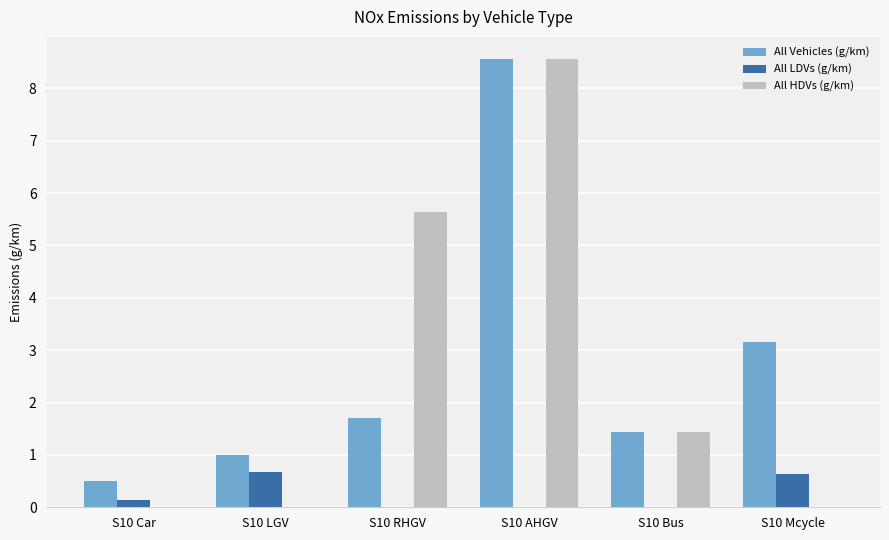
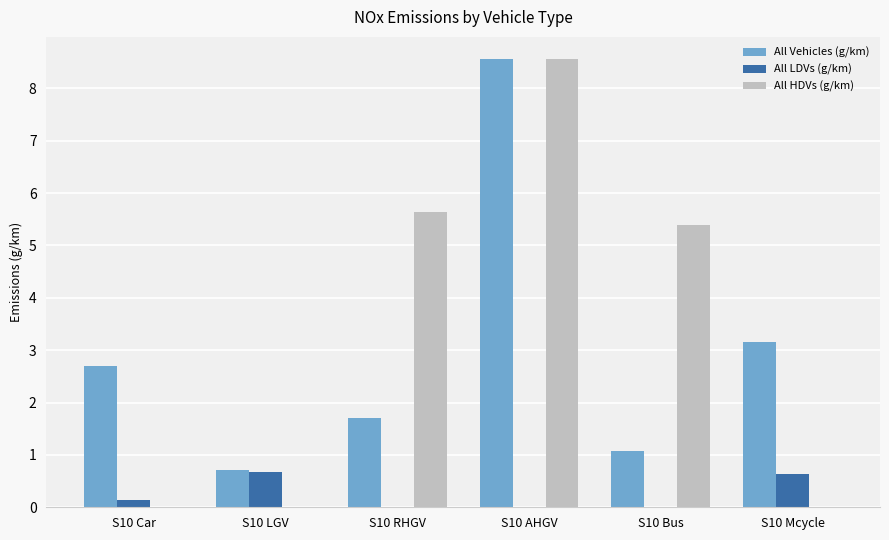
  {
    "All Vehicles (g/km)": {
-     "S10 Car": 0.5,
-     "S10 LGV": 1.0,
+     "S10 Car": 2.7,
+     "S10 LGV": 0.7,
      "S10 RHGV": 1.7,
      "S10 AHGV": 8.6,
-     "S10 Bus": 1.4,
+     "S10 Bus": 1.1,
      "S10 Mcycle": 3.2
    },
    "All LDVs (g/km)": {
      "S10 Car": 0.1,
      "S10 LGV": 0.7,
      "S10 RHGV": 0.0,
      "S10 AHGV": 0.0,
      "S10 Bus": 0.0,
      "S10 Mcycle": 0.6
    },
    "All HDVs (g/km)": {
      "S10 Car": 0.0,
      "S10 LGV": 0.0,
      "S10 RHGV": 5.6,
      "S10 AHGV": 8.6,
-     "S10 Bus": 1.4,
+     "S10 Bus": 5.4,
      "S10 Mcycle": 0.0
    }
  }
